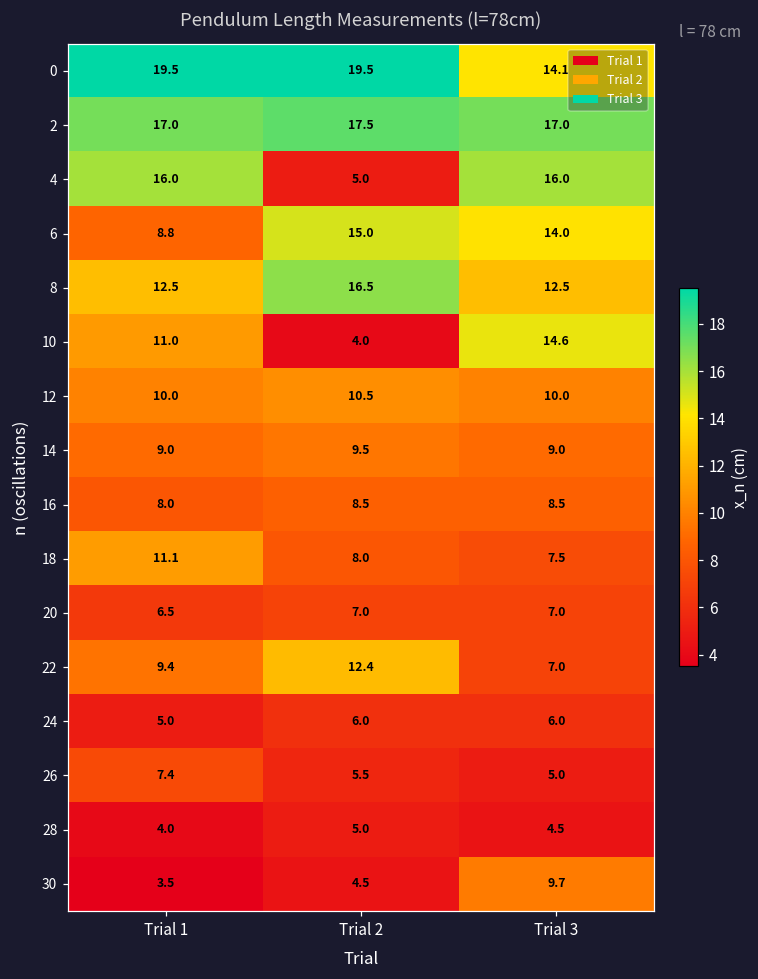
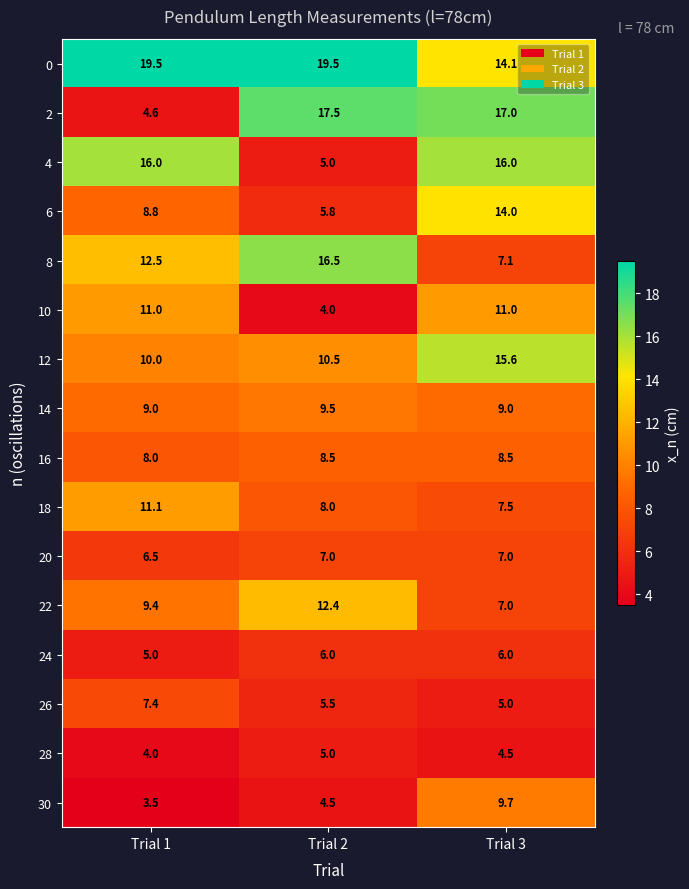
  {
    "0": {
      "Trial 1": 19.5,
      "Trial 2": 19.5
    },
    "2": {
-     "Trial 1": 17.0,
+     "Trial 1": 4.6,
      "Trial 2": 17.5,
      "Trial 3": 17.0
    },
    "4": {
      "Trial 1": 16.0,
      "Trial 2": 5.0,
      "Trial 3": 16.0
    },
    "6": {
      "Trial 1": 8.8,
-     "Trial 2": 15.0,
+     "Trial 2": 5.8,
      "Trial 3": 14.0
    },
    "8": {
      "Trial 1": 12.5,
      "Trial 2": 16.5,
-     "Trial 3": 12.5
+     "Trial 3": 7.1
    },
    "10": {
      "Trial 1": 11.0,
      "Trial 2": 4.0,
-     "Trial 3": 14.6
+     "Trial 3": 11.0
    },
    "12": {
      "Trial 1": 10.0,
      "Trial 2": 10.5,
-     "Trial 3": 10.0
+     "Trial 3": 15.6
    },
    "14": {
      "Trial 1": 9.0,
      "Trial 2": 9.5,
      "Trial 3": 9.0
    },
    "16": {
      "Trial 1": 8.0,
      "Trial 2": 8.5,
      "Trial 3": 8.5
    },
    "18": {
      "Trial 1": 11.1,
      "Trial 2": 8.0,
      "Trial 3": 7.5
    },
    "20": {
      "Trial 1": 6.5,
      "Trial 2": 7.0,
      "Trial 3": 7.0
    },
    "22": {
      "Trial 1": 9.4,
      "Trial 2": 12.4,
      "Trial 3": 7.0
    },
    "24": {
      "Trial 1": 5.0,
      "Trial 2": 6.0,
      "Trial 3": 6.0
    },
    "26": {
      "Trial 1": 7.4,
      "Trial 2": 5.5,
      "Trial 3": 5.0
    },
    "28": {
      "Trial 1": 4.0,
      "Trial 2": 5.0,
      "Trial 3": 4.5
    },
    "30": {
      "Trial 1": 3.5,
      "Trial 2": 4.5,
      "Trial 3": 9.7
    }
  }
